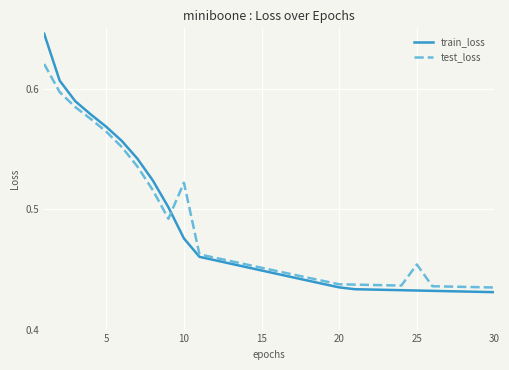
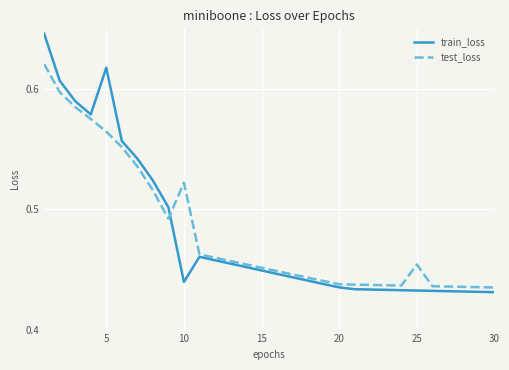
  {
    "train_loss": {
-     "5": 0.568,
-     "10": 0.476,
+     "5": 0.617,
+     "10": 0.440,
      "15": 0.449,
      "20": 0.435,
      "25": 0.432,
      "30": 0.431
    },
    "test_loss": {
      "5": 0.564,
      "10": 0.522,
      "15": 0.451,
      "20": 0.438,
      "25": 0.454,
      "30": 0.435
    }
  }
